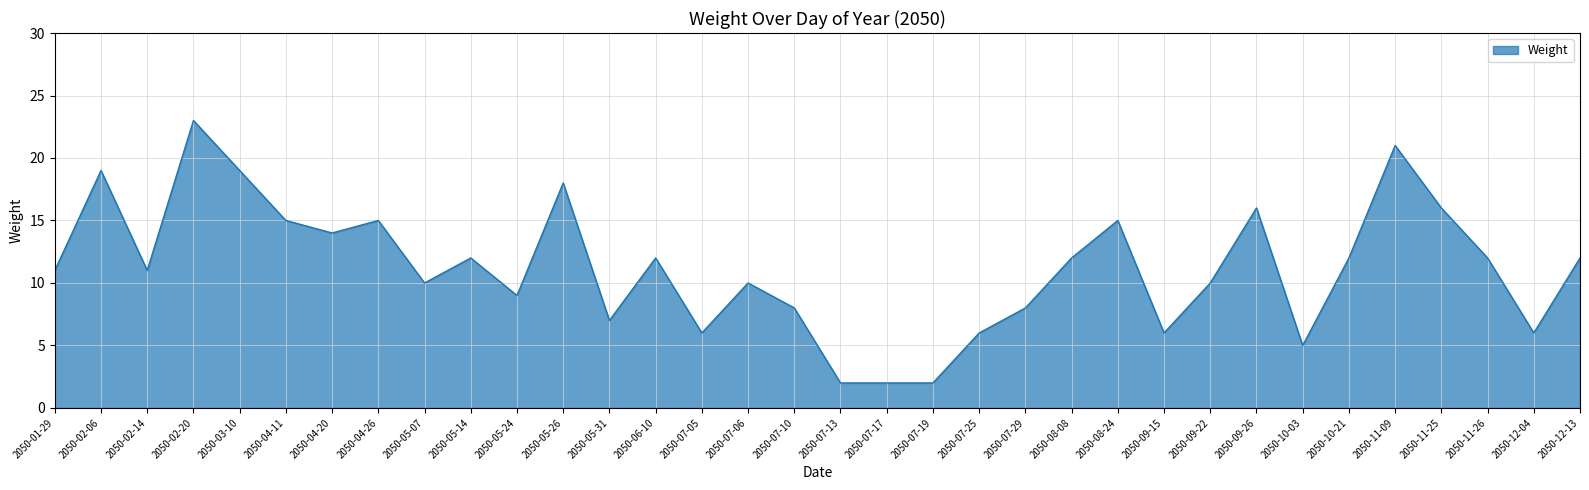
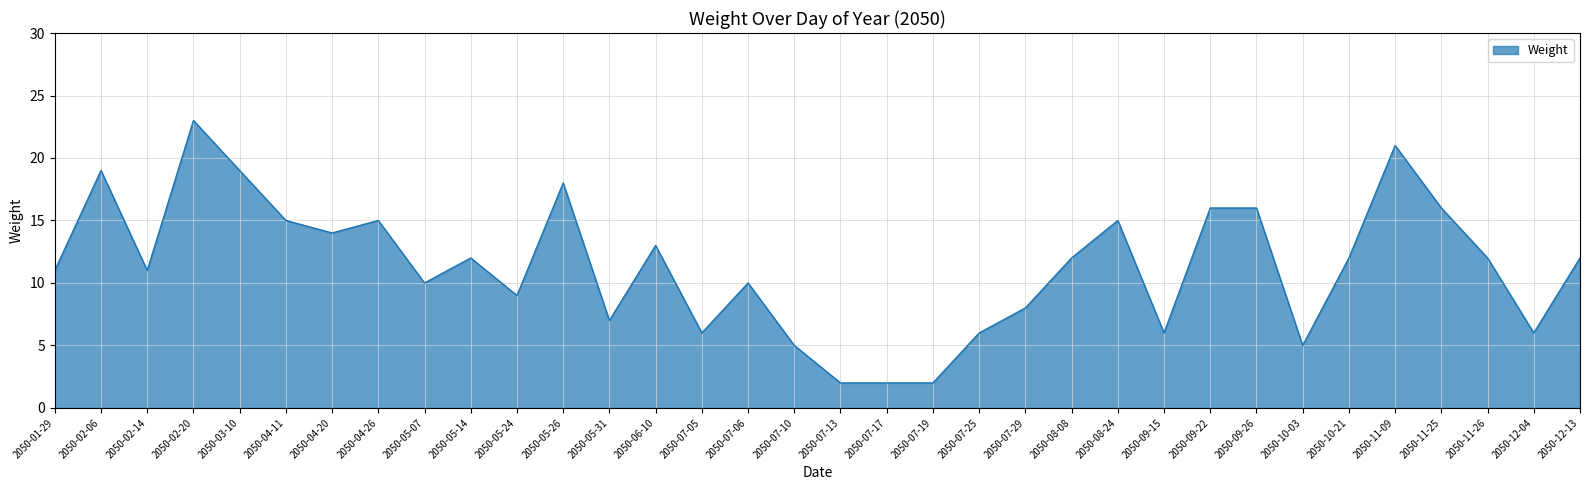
  {
    "2050-01-29": 11,
    "2050-02-06": 19,
    "2050-02-14": 11,
    "2050-02-20": 23,
    "2050-03-10": 19,
    "2050-04-11": 15,
    "2050-04-20": 14,
    "2050-04-26": 15,
    "2050-05-07": 10,
    "2050-05-14": 12,
    "2050-05-24": 9,
    "2050-05-26": 18,
    "2050-05-31": 7,
-   "2050-06-10": 12,
+   "2050-06-10": 13,
    "2050-07-05": 6,
    "2050-07-06": 10,
-   "2050-07-10": 8,
+   "2050-07-10": 5,
    "2050-07-13": 2,
    "2050-07-17": 2,
    "2050-07-19": 2,
    "2050-07-25": 6,
    "2050-07-29": 8,
    "2050-08-08": 12,
    "2050-08-24": 15,
    "2050-09-15": 6,
-   "2050-09-22": 10,
+   "2050-09-22": 16,
    "2050-09-26": 16,
    "2050-10-03": 5,
    "2050-10-21": 12,
    "2050-11-09": 21,
    "2050-11-25": 16,
    "2050-11-26": 12,
    "2050-12-04": 6,
    "2050-12-13": 12
  }
